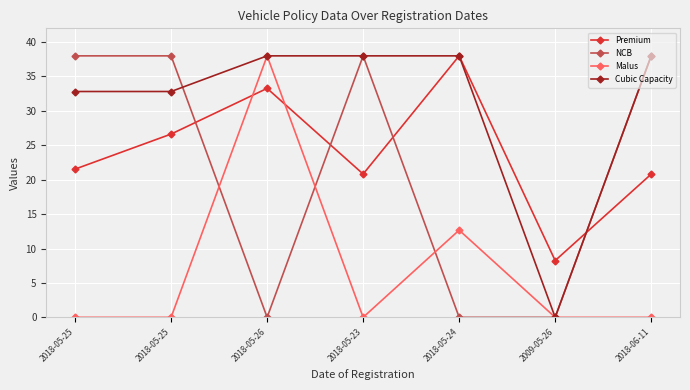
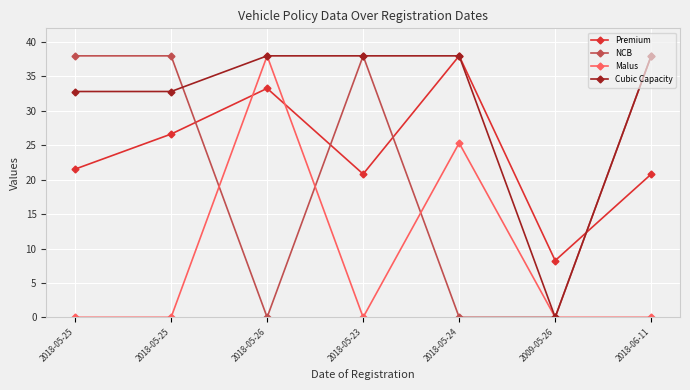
  {
    "Malus": {
      "2018-05-23": 0,
-     "2018-05-24": 13,
+     "2018-05-24": 25,
      "2018-06-11": 0
    }
  }
